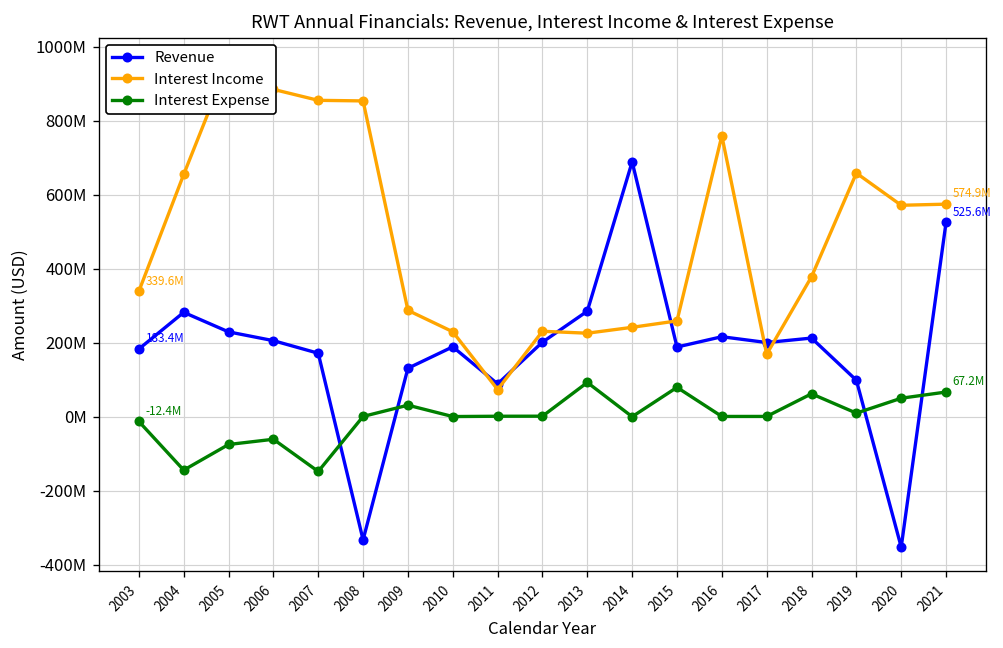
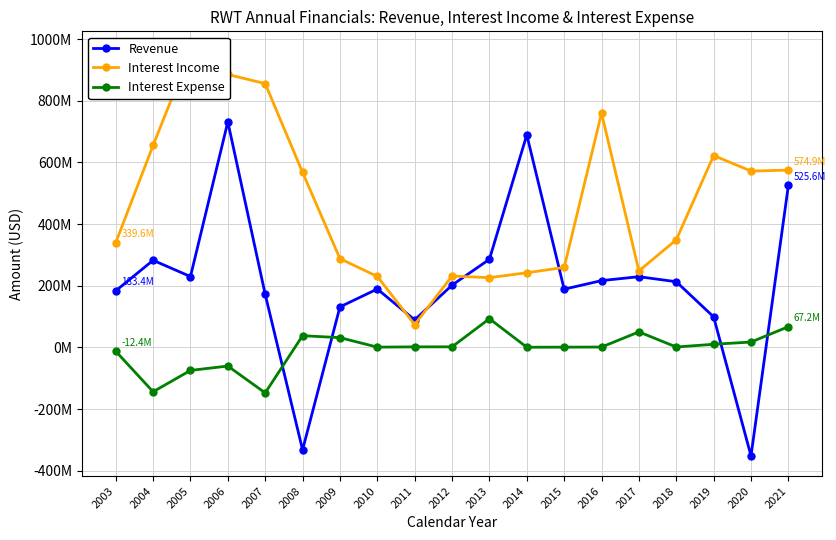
  {
    "Revenue": {
      "2004": 280000000,
      "2005": 230000000,
-     "2006": 210000000,
+     "2006": 730000000,
      "2007": 170000000,
      "2008": -330000000,
      "2009": 130000000,
      "2010": 190000000,
      "2011": 90000000,
      "2012": 200000000,
      "2013": 290000000,
      "2014": 690000000,
      "2015": 190000000,
      "2016": 220000000,
-     "2017": 200000000,
+     "2017": 230000000,
      "2018": 210000000,
      "2019": 100000000,
      "2020": -350000000
    },
    "Interest Income": {
      "2004": 660000000,
      "2007": 860000000,
-     "2008": 850000000,
+     "2008": 570000000,
      "2009": 290000000,
      "2010": 230000000,
      "2011": 70000000,
      "2012": 230000000,
      "2013": 230000000,
      "2014": 240000000,
      "2015": 260000000,
      "2016": 760000000,
-     "2017": 170000000,
-     "2018": 380000000,
-     "2019": 660000000,
+     "2017": 250000000,
+     "2018": 350000000,
+     "2019": 620000000,
      "2020": 570000000
    },
    "Interest Expense": {
      "2004": -140000000,
      "2005": -70000000,
      "2006": -60000000,
      "2007": -150000000,
-     "2008": 0,
+     "2008": 40000000,
      "2009": 30000000,
      "2010": 0,
      "2011": 0,
      "2012": 0,
      "2013": 90000000,
      "2014": 0,
-     "2015": 80000000,
+     "2015": 0,
      "2016": 0,
-     "2017": 0,
-     "2018": 60000000,
+     "2017": 50000000,
+     "2018": 0,
      "2019": 10000000,
-     "2020": 50000000
+     "2020": 20000000
    }
  }
